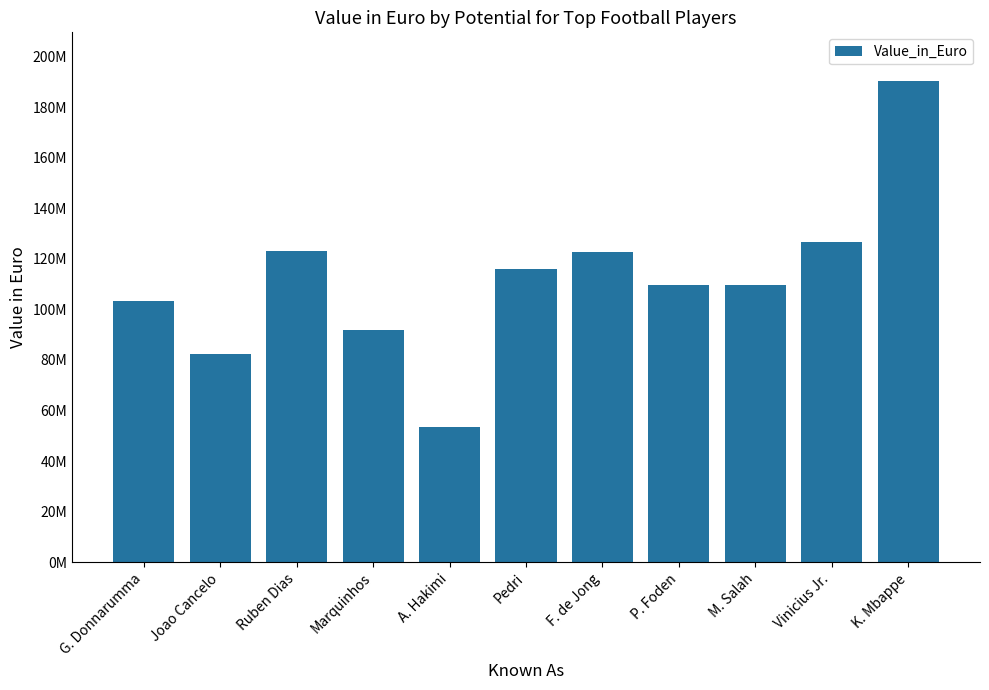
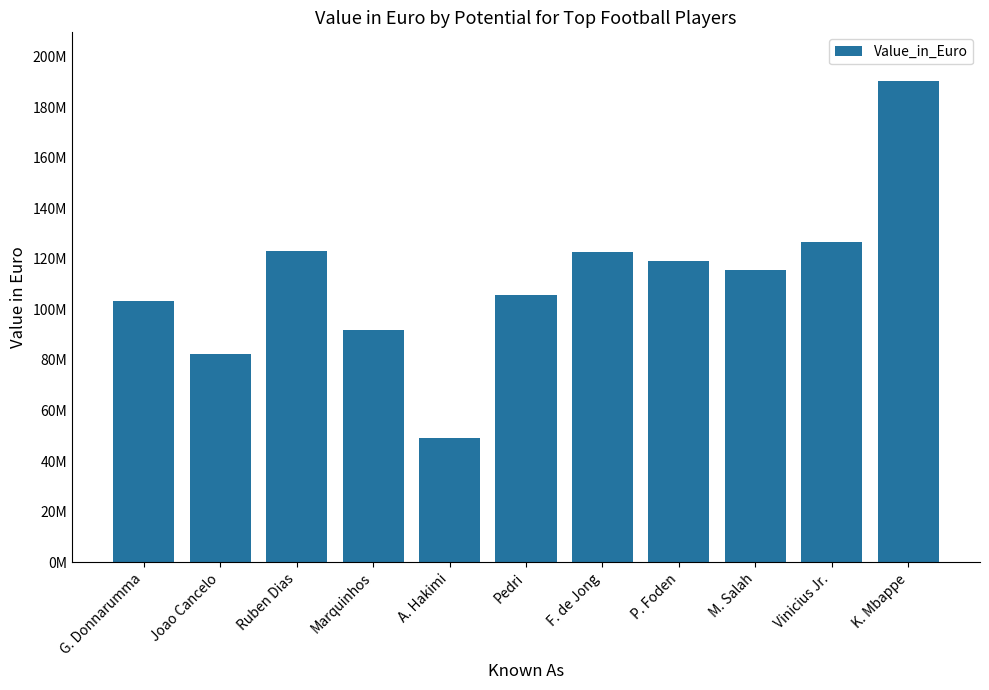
  {
    "G. Donnarumma": 104000000,
    "Joao Cancelo": 83000000,
    "Ruben Dias": 123000000,
    "Marquinhos": 92000000,
-   "A. Hakimi": 54000000,
-   "Pedri": 116000000,
+   "A. Hakimi": 49000000,
+   "Pedri": 106000000,
    "F. de Jong": 123000000,
-   "P. Foden": 110000000,
-   "M. Salah": 110000000,
+   "P. Foden": 119000000,
+   "M. Salah": 116000000,
    "Vinicius Jr.": 127000000,
    "K. Mbappe": 191000000
  }
